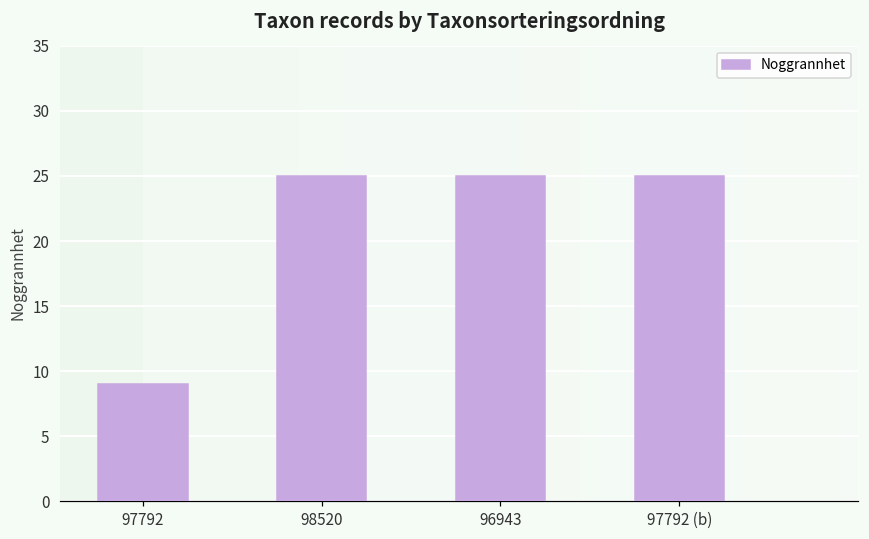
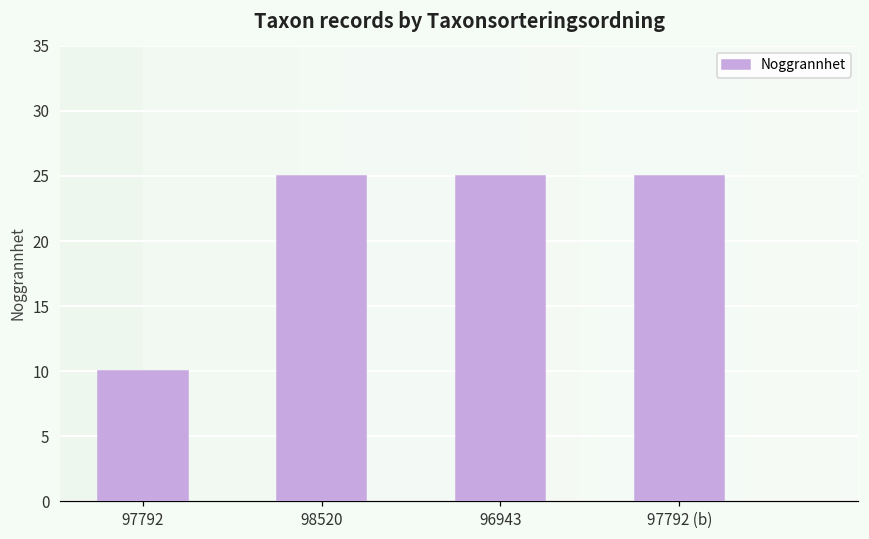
  {
-   "97792": 9,
+   "97792": 10,
    "98520": 25,
    "96943": 25,
    "97792 (b)": 25
  }
